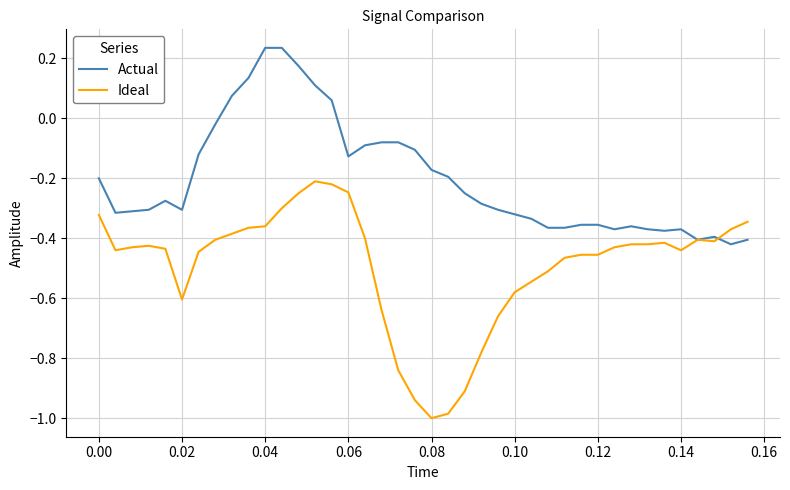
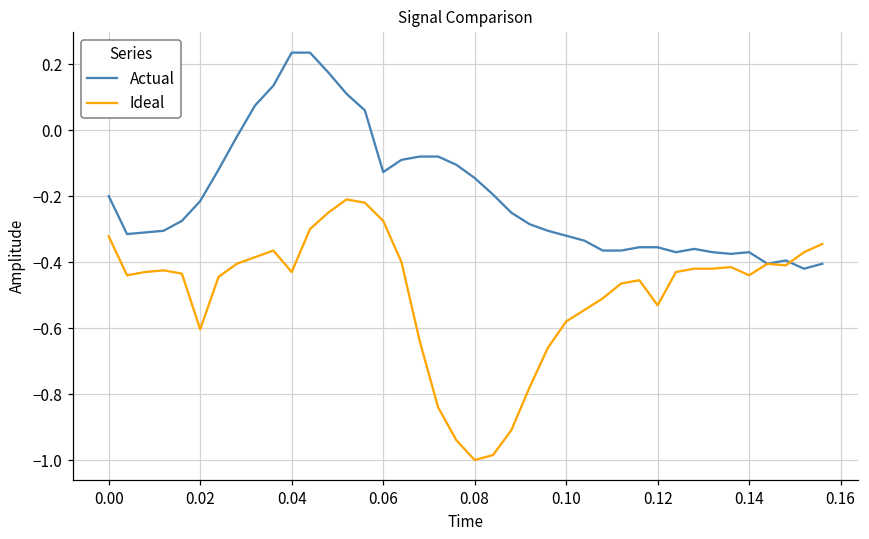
  {
    "Actual": {
      "0.00": -0.20,
-     "0.02": -0.31,
+     "0.02": -0.22,
      "0.04": 0.24,
      "0.06": -0.13,
-     "0.08": -0.17,
+     "0.08": -0.15,
      "0.10": -0.32,
      "0.12": -0.36,
      "0.14": -0.37
    },
    "Ideal": {
      "0.00": -0.32,
      "0.02": -0.60,
-     "0.04": -0.36,
-     "0.06": -0.25,
+     "0.04": -0.43,
+     "0.06": -0.28,
      "0.08": -1.00,
      "0.10": -0.58,
-     "0.12": -0.46,
+     "0.12": -0.53,
      "0.14": -0.44
    }
  }
